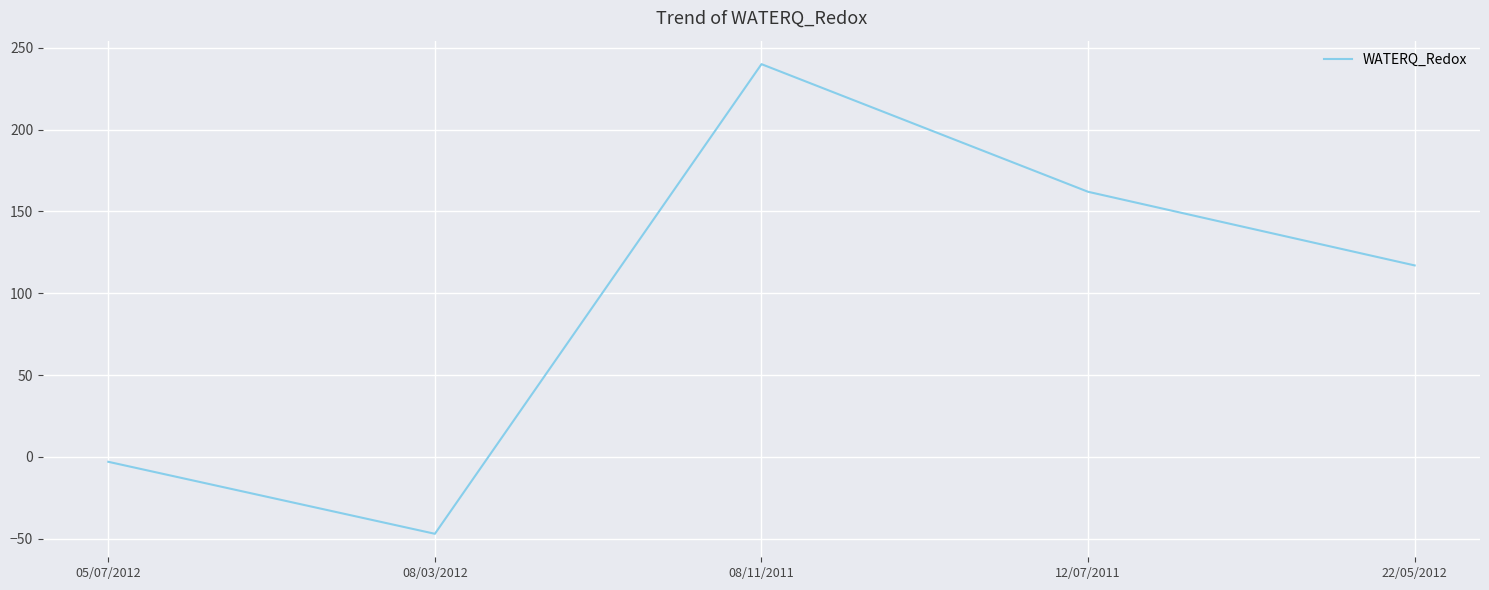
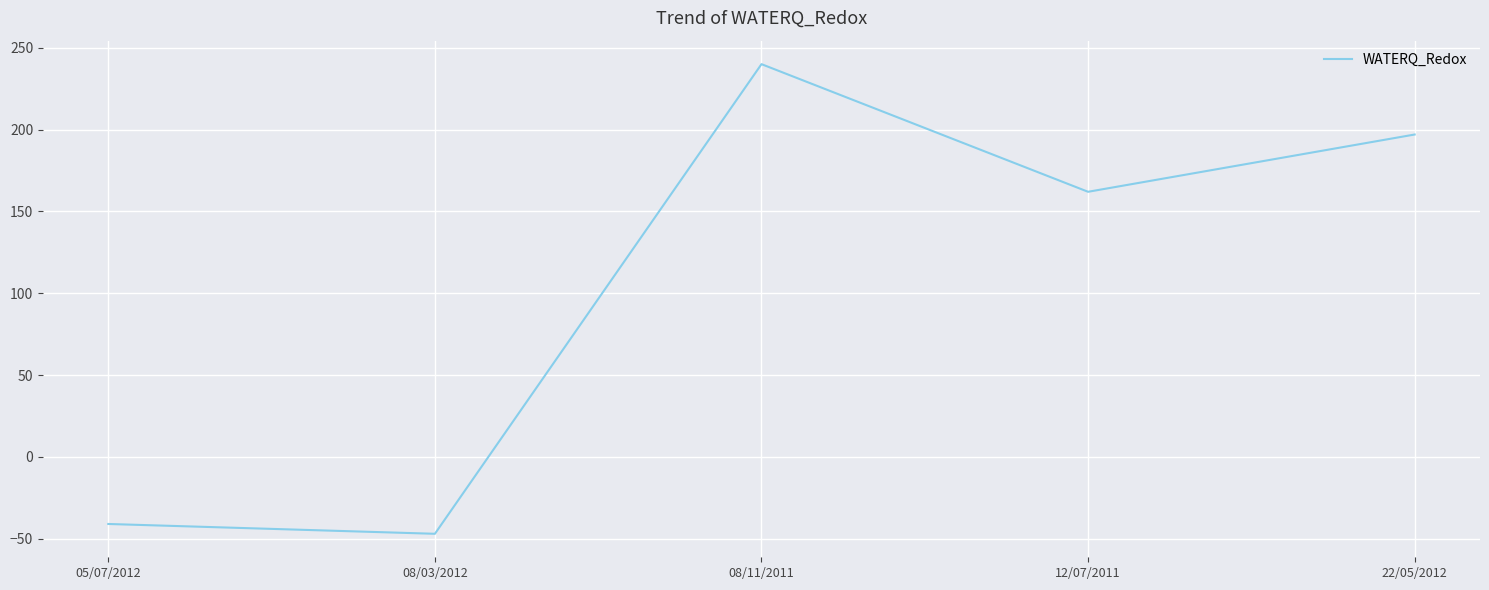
  {
-   "05/07/2012": -3,
+   "05/07/2012": -41,
    "08/03/2012": -47,
    "08/11/2011": 240,
    "12/07/2011": 162,
-   "22/05/2012": 117
+   "22/05/2012": 197
  }
